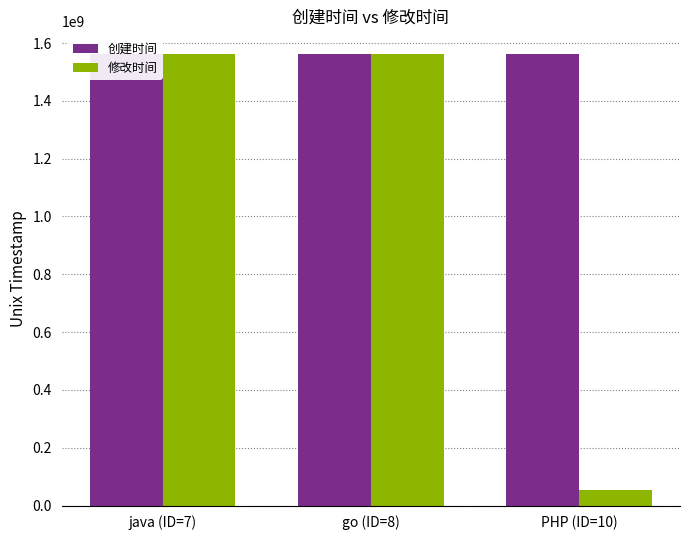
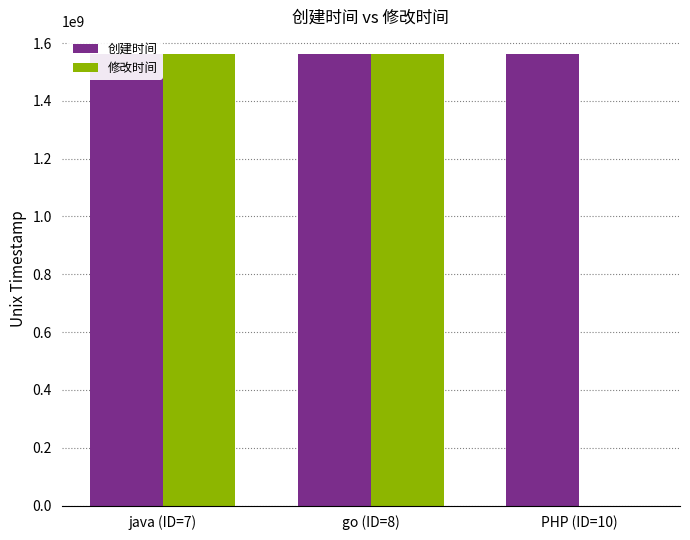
  {
    "创建时间": {
      "go (ID=8)": 1560000000,
      "PHP (ID=10)": 1560000000
    },
    "修改时间": {
      "java (ID=7)": 1560000000,
      "go (ID=8)": 1560000000,
-     "PHP (ID=10)": 50000000
+     "PHP (ID=10)": 0
    }
  }
